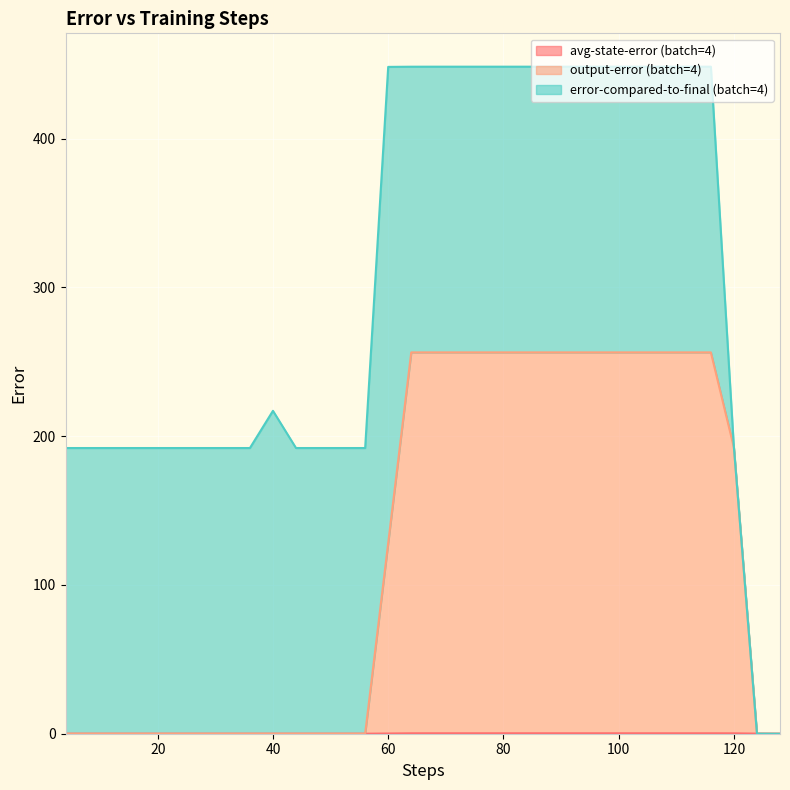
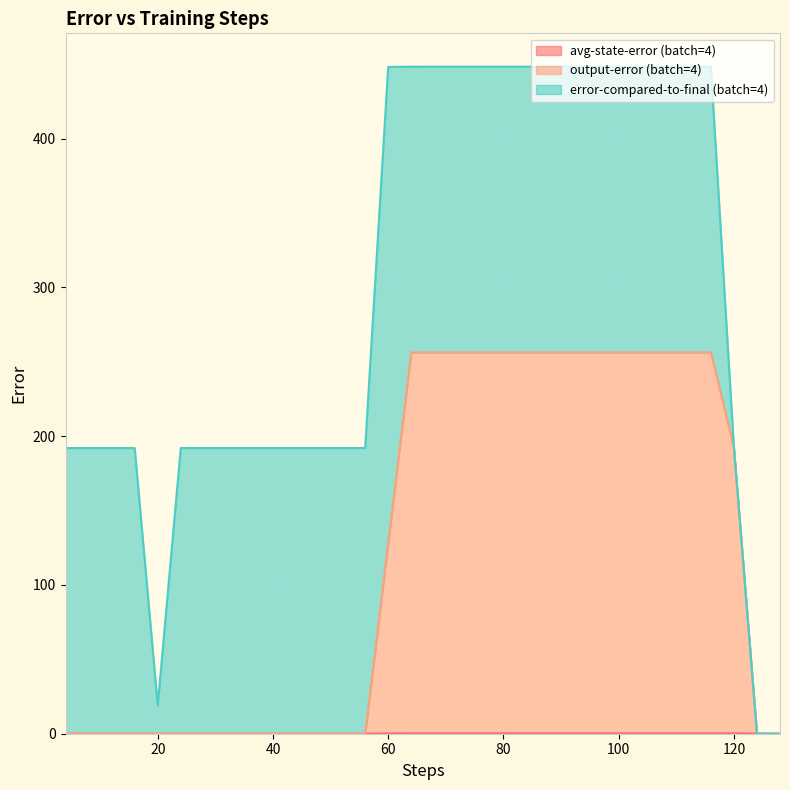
  {
    "error-compared-to-final (batch=4)": {
-     "20": 192,
-     "40": 217,
+     "20": 19,
+     "40": 192,
      "60": 320,
      "80": 192
    }
  }
